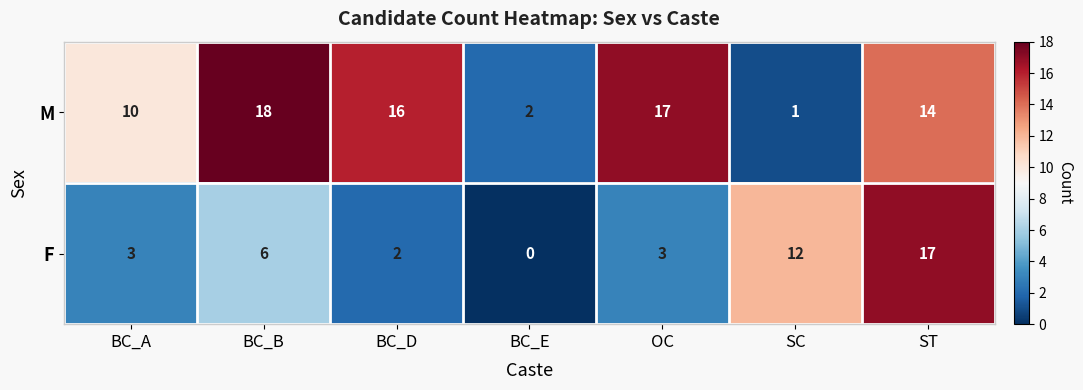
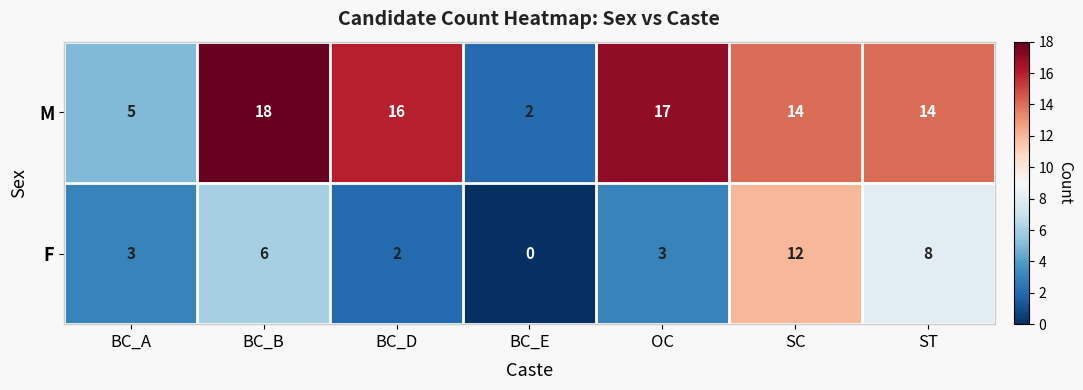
  {
    "M": {
-     "BC_A": 10,
+     "BC_A": 5,
      "BC_B": 18,
      "BC_D": 16,
      "BC_E": 2,
      "OC": 17,
-     "SC": 1,
+     "SC": 14,
      "ST": 14
    },
    "F": {
      "BC_A": 3,
      "BC_B": 6,
      "BC_D": 2,
      "BC_E": 0,
      "OC": 3,
      "SC": 12,
-     "ST": 17
+     "ST": 8
    }
  }
